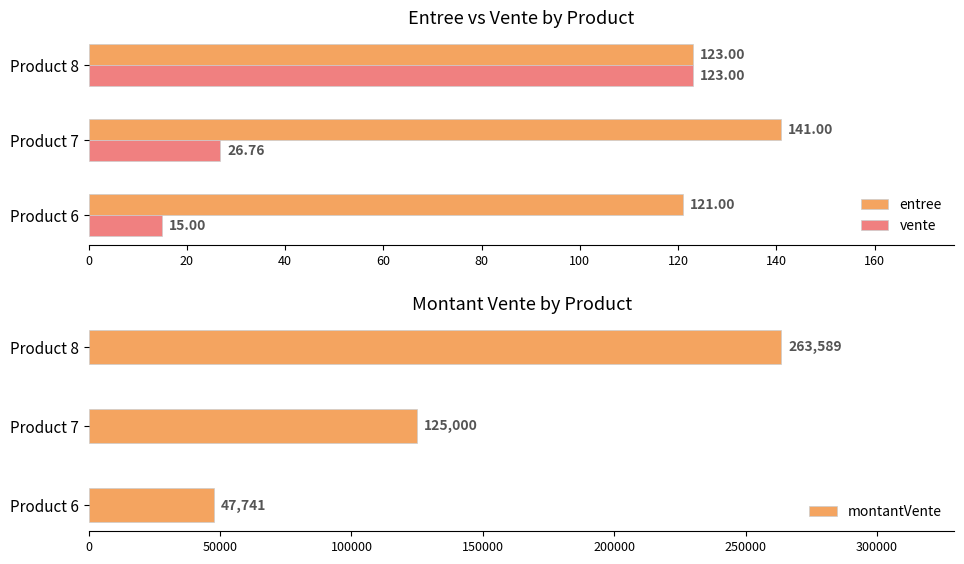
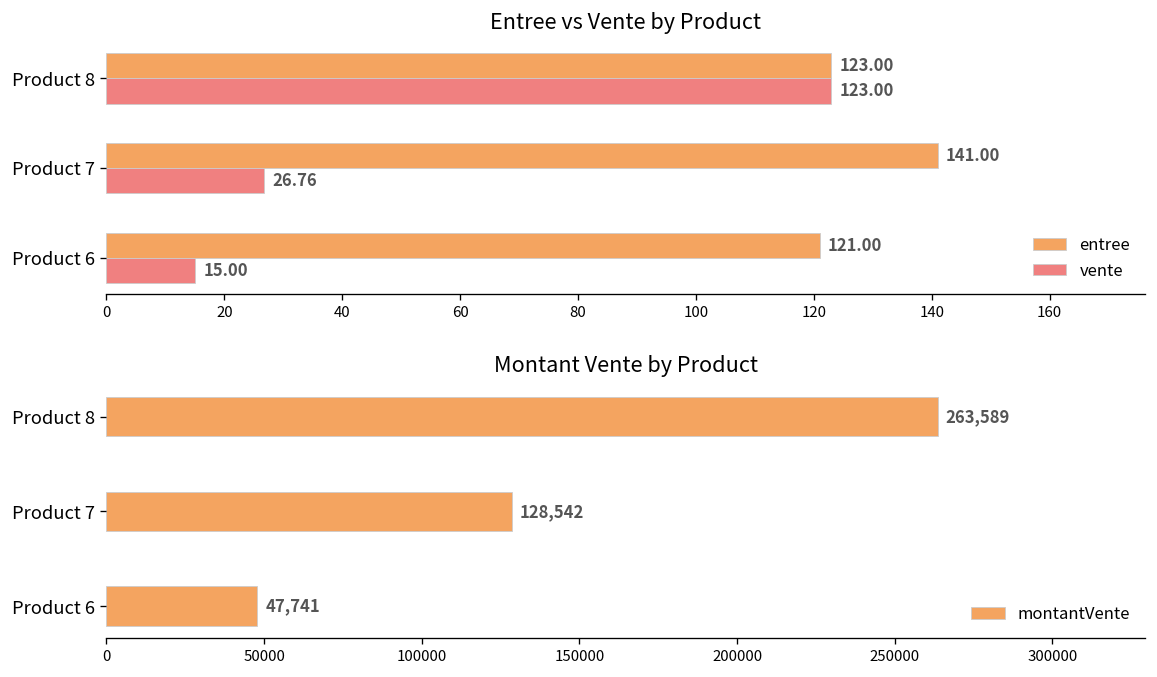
  {
    "Montant Vente by Product": {
      "Product 8": "263,589",
-     "Product 7": "125,000",
+     "Product 7": "128,542",
      "Product 6": "47,741"
    }
  }
